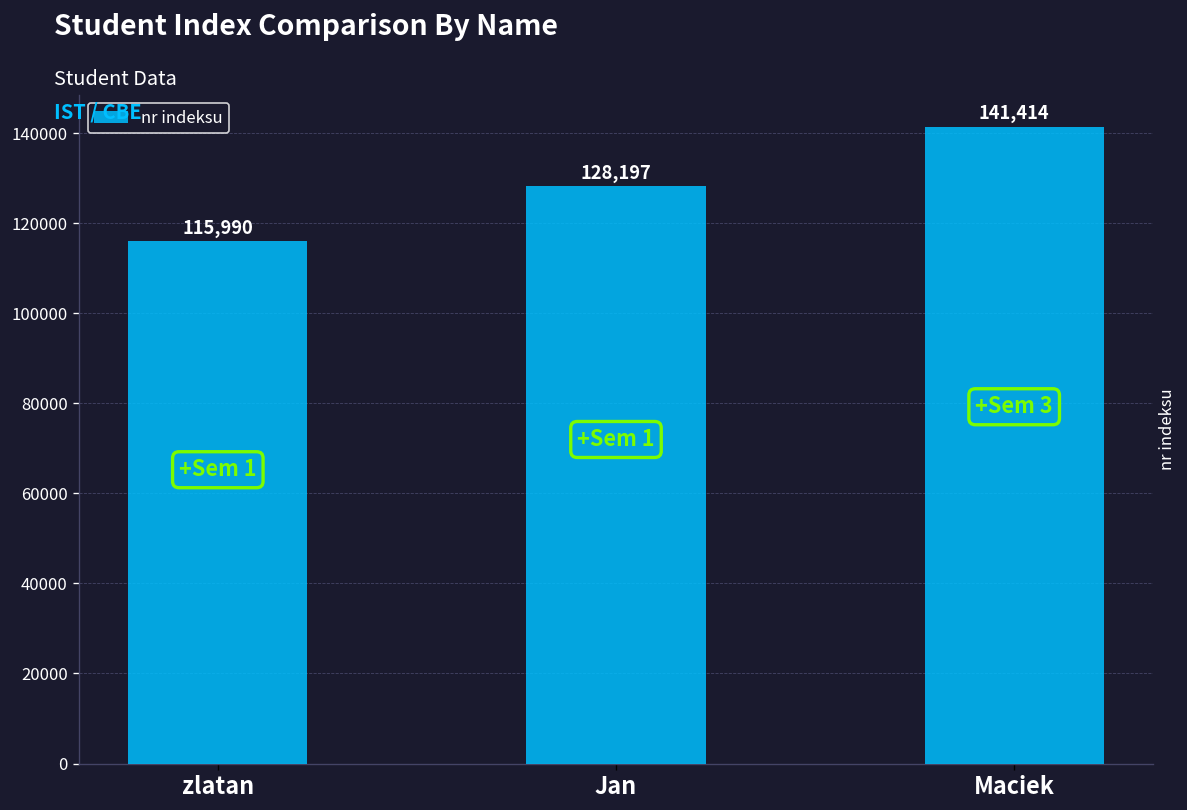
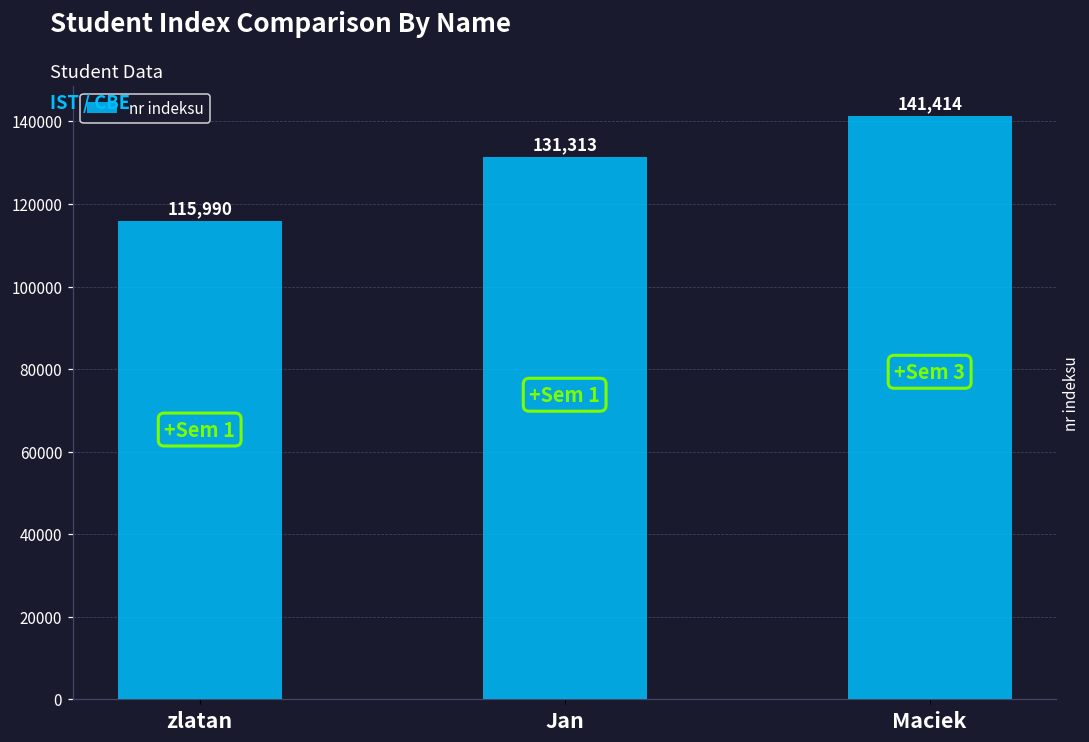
  {
    "zlatan": "115,990",
-   "Jan": "128,197",
+   "Jan": "131,313",
    "Maciek": "141,414"
  }
